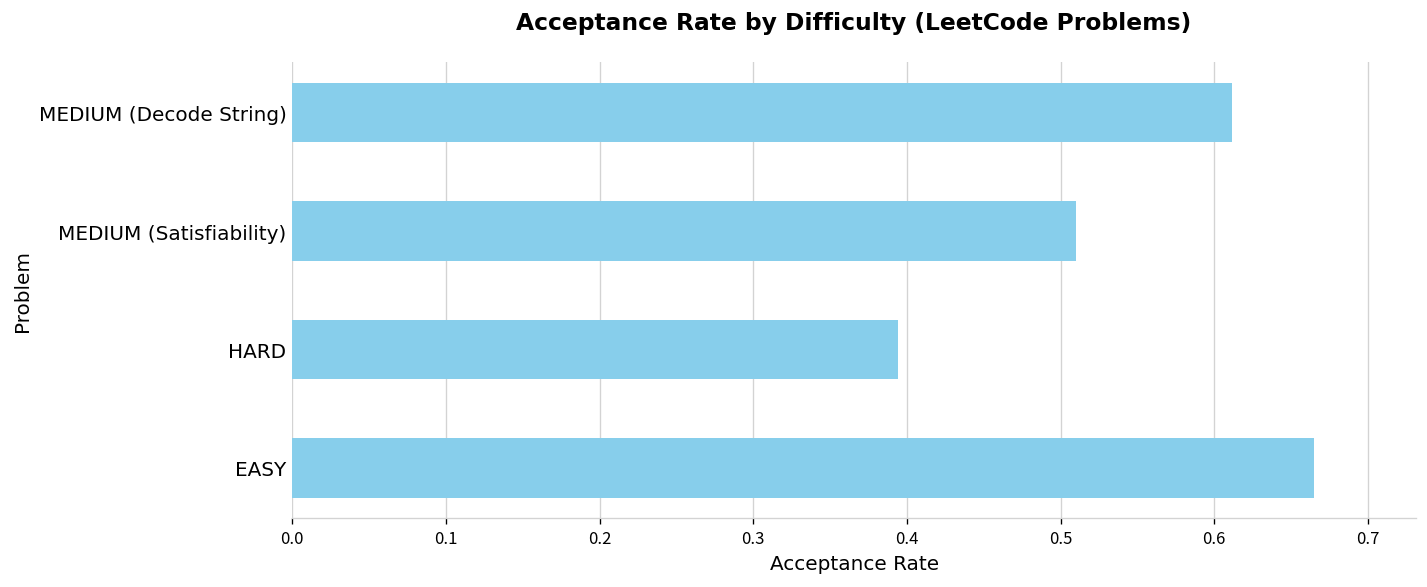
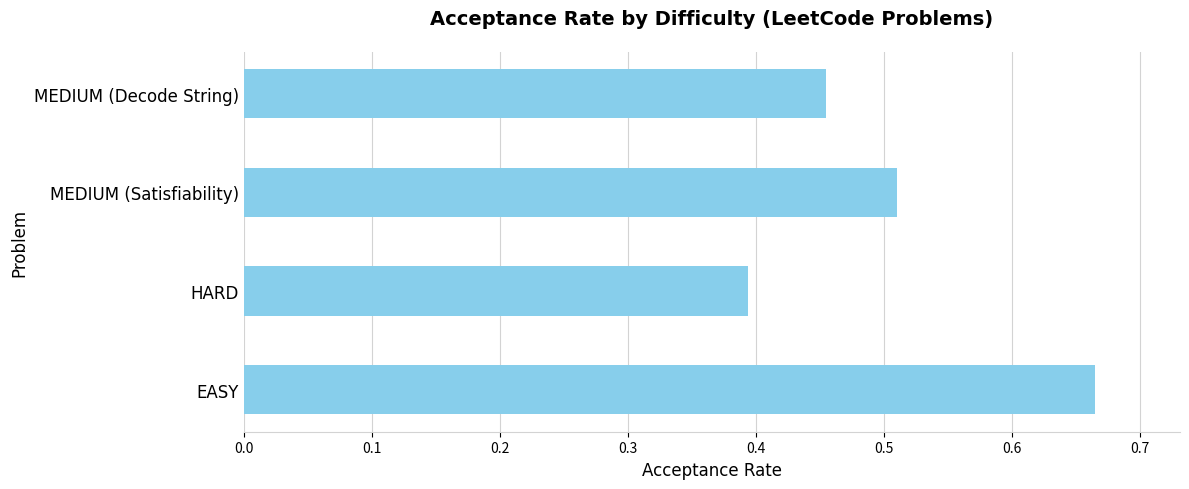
  {
-   "MEDIUM (Decode String)": 0.612,
+   "MEDIUM (Decode String)": 0.455,
    "MEDIUM (Satisfiability)": 0.510,
    "HARD": 0.394,
    "EASY": 0.665
  }
